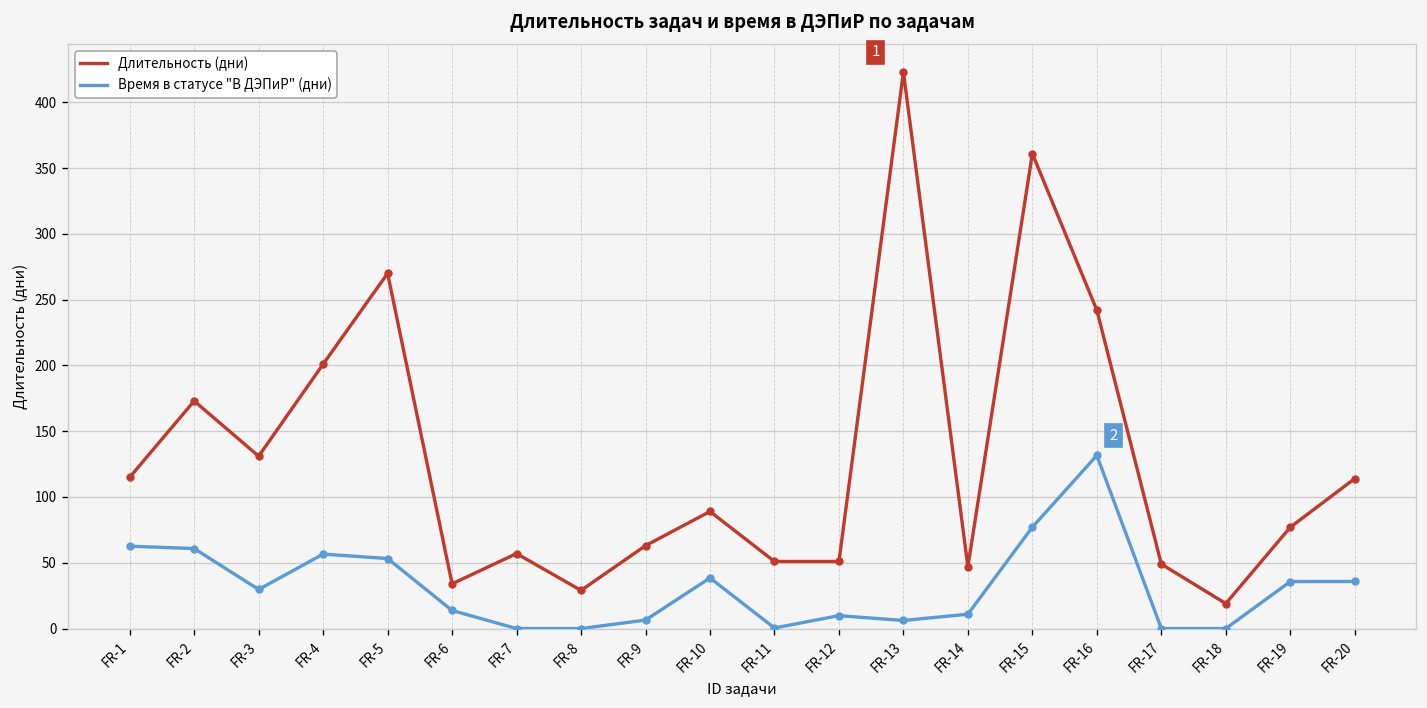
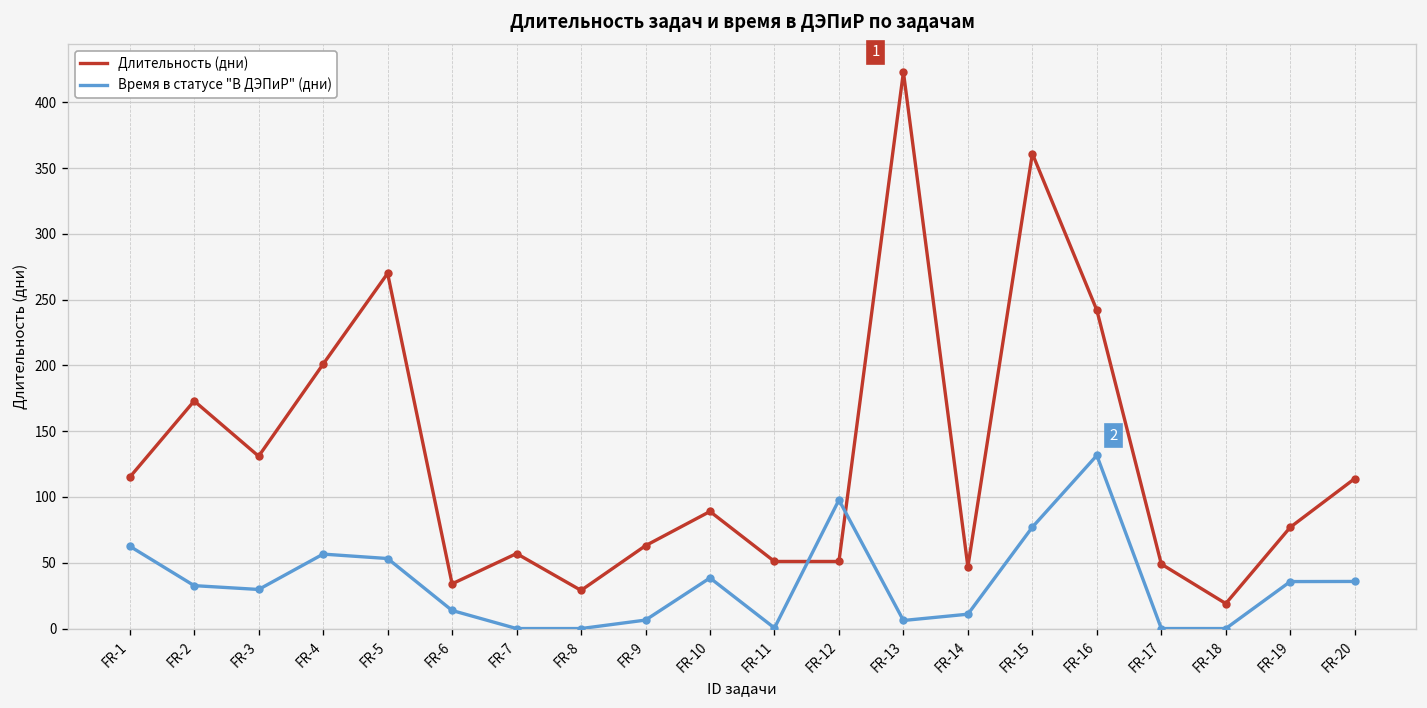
  {
    "Длительность (дни)": {
      "FR-1": 115,
      "FR-2": 173,
      "FR-3": 131,
      "FR-4": 201,
      "FR-5": 270,
      "FR-6": 34,
      "FR-7": 57,
      "FR-8": 29,
      "FR-9": 63,
      "FR-10": 89,
      "FR-11": 51,
      "FR-12": 51,
      "FR-14": 47,
      "FR-15": 361,
      "FR-16": 242,
      "FR-17": 49,
      "FR-18": 19,
      "FR-19": 77,
      "FR-20": 114
    },
    "Время в статусе \"В ДЭПиР\" (дни)": {
      "FR-1": 63,
-     "FR-2": 61,
+     "FR-2": 33,
      "FR-3": 30,
      "FR-4": 57,
      "FR-5": 53,
      "FR-6": 14,
      "FR-7": 0,
      "FR-8": 0,
      "FR-9": 6,
      "FR-10": 38,
      "FR-11": 0,
-     "FR-12": 10,
+     "FR-12": 98,
      "FR-13": 6,
      "FR-14": 11,
      "FR-15": 77,
      "FR-17": 0,
      "FR-18": 0,
      "FR-19": 36,
      "FR-20": 36
    }
  }
